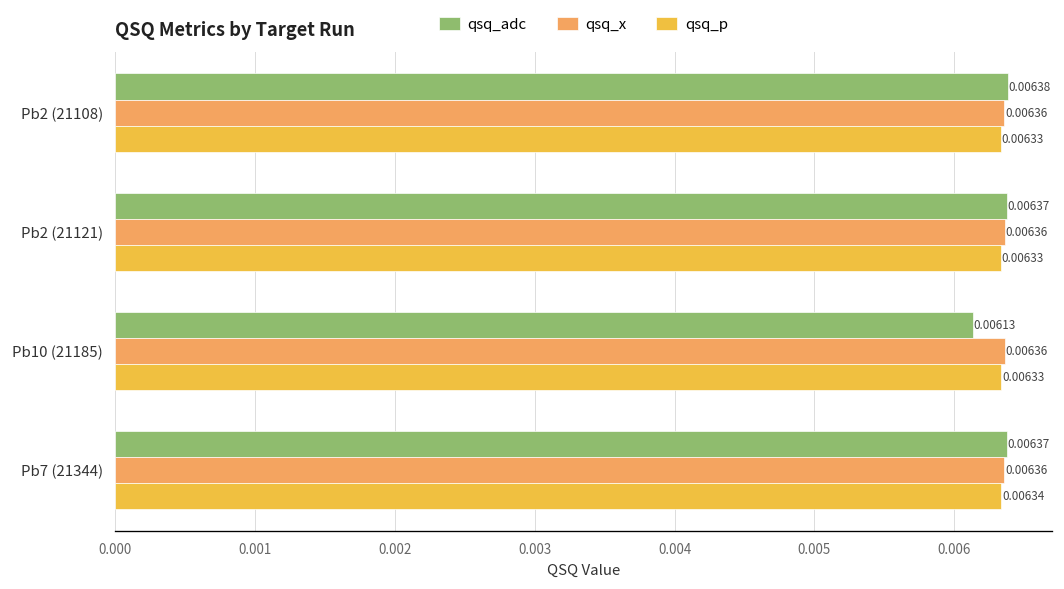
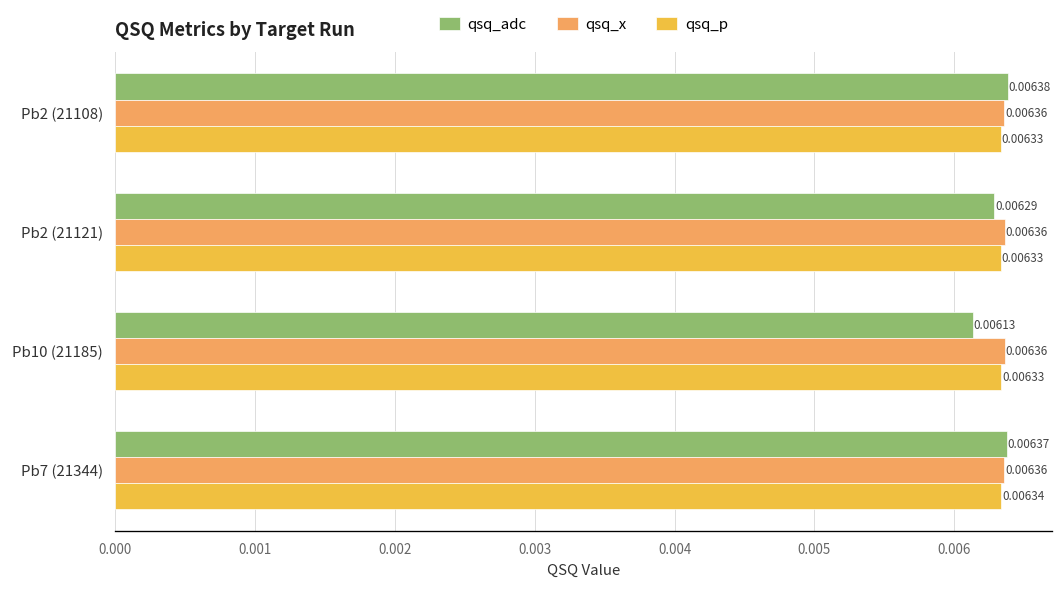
  {
    "qsq_adc": {
      "Pb2 (21108)": 0.00638,
-     "Pb2 (21121)": 0.00637,
+     "Pb2 (21121)": 0.00629,
      "Pb10 (21185)": 0.00613,
      "Pb7 (21344)": 0.00637
    }
  }
